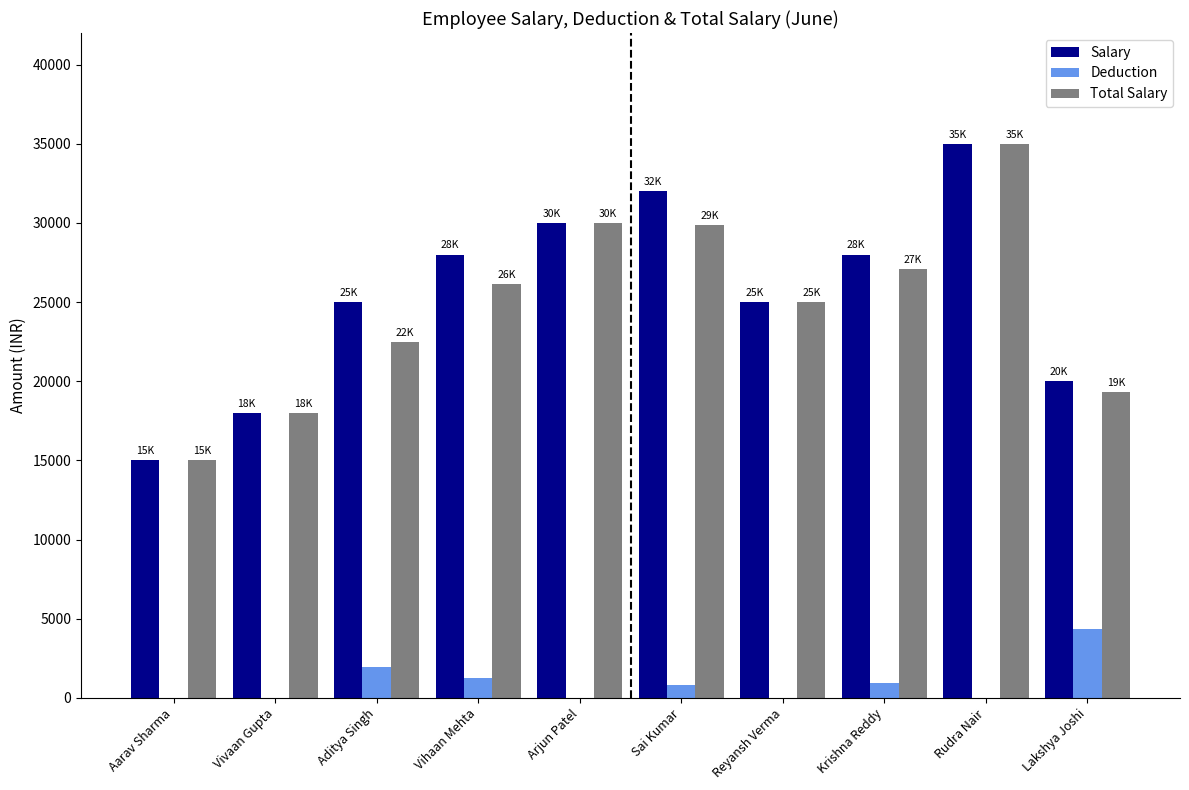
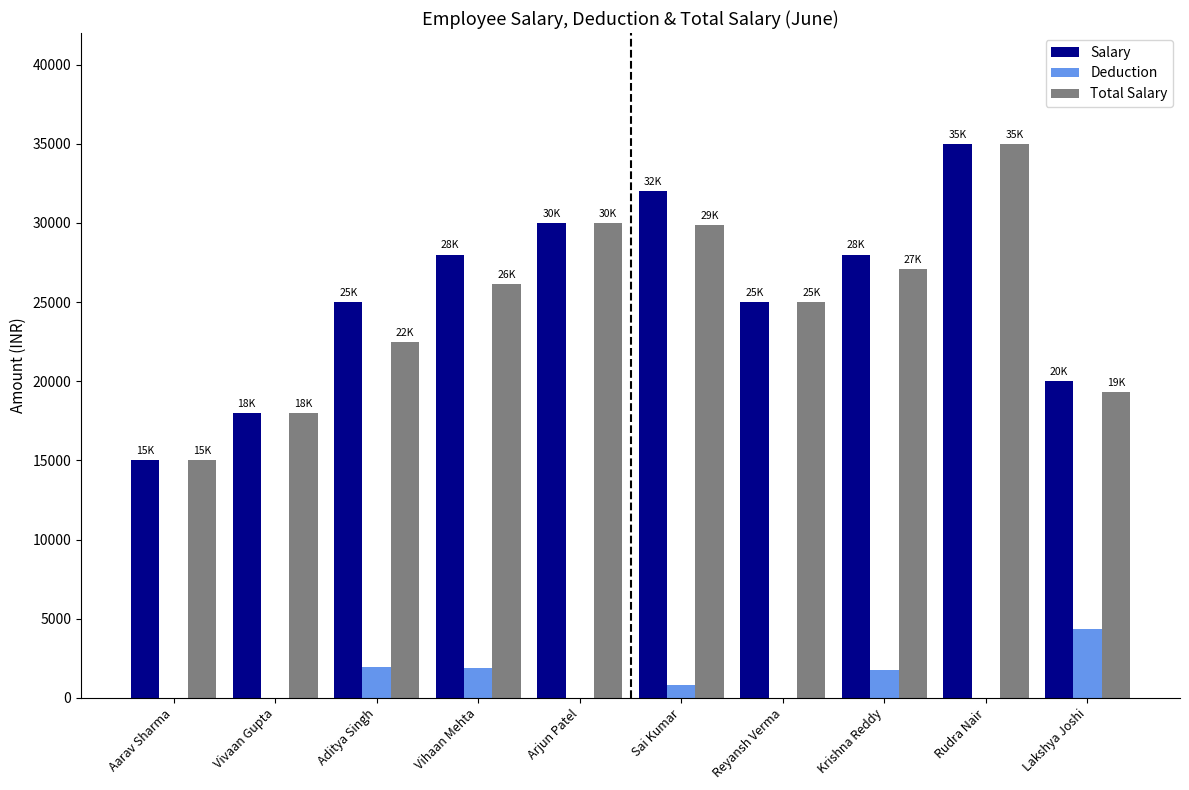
  {
    "Salary": {
      "Aarav Sharma": "15K",
      "Vivaan Gupta": "18K",
      "Aditya Singh": "25K",
      "Vihaan Mehta": "28K",
      "Arjun Patel": "30K",
      "Sai Kumar": "32K",
      "Reyansh Verma": "25K",
      "Krishna Reddy": "28K",
      "Rudra Nair": "35K",
      "Lakshya Joshi": "20K"
    },
    "Deduction": {
      "Aarav Sharma": "0",
      "Vivaan Gupta": "0",
      "Aditya Singh": "1900",
-     "Vihaan Mehta": "1300",
+     "Vihaan Mehta": "1900",
      "Arjun Patel": "0",
      "Sai Kumar": "800",
      "Reyansh Verma": "0",
-     "Krishna Reddy": "900",
+     "Krishna Reddy": "1800",
      "Rudra Nair": "0",
      "Lakshya Joshi": "4300"
    },
    "Total Salary": {
      "Aarav Sharma": "15K",
      "Vivaan Gupta": "18K",
      "Aditya Singh": "22K",
      "Vihaan Mehta": "26K",
      "Arjun Patel": "30K",
      "Reyansh Verma": "25K",
      "Krishna Reddy": "27K",
      "Rudra Nair": "35K",
      "Lakshya Joshi": "19K"
    }
  }
